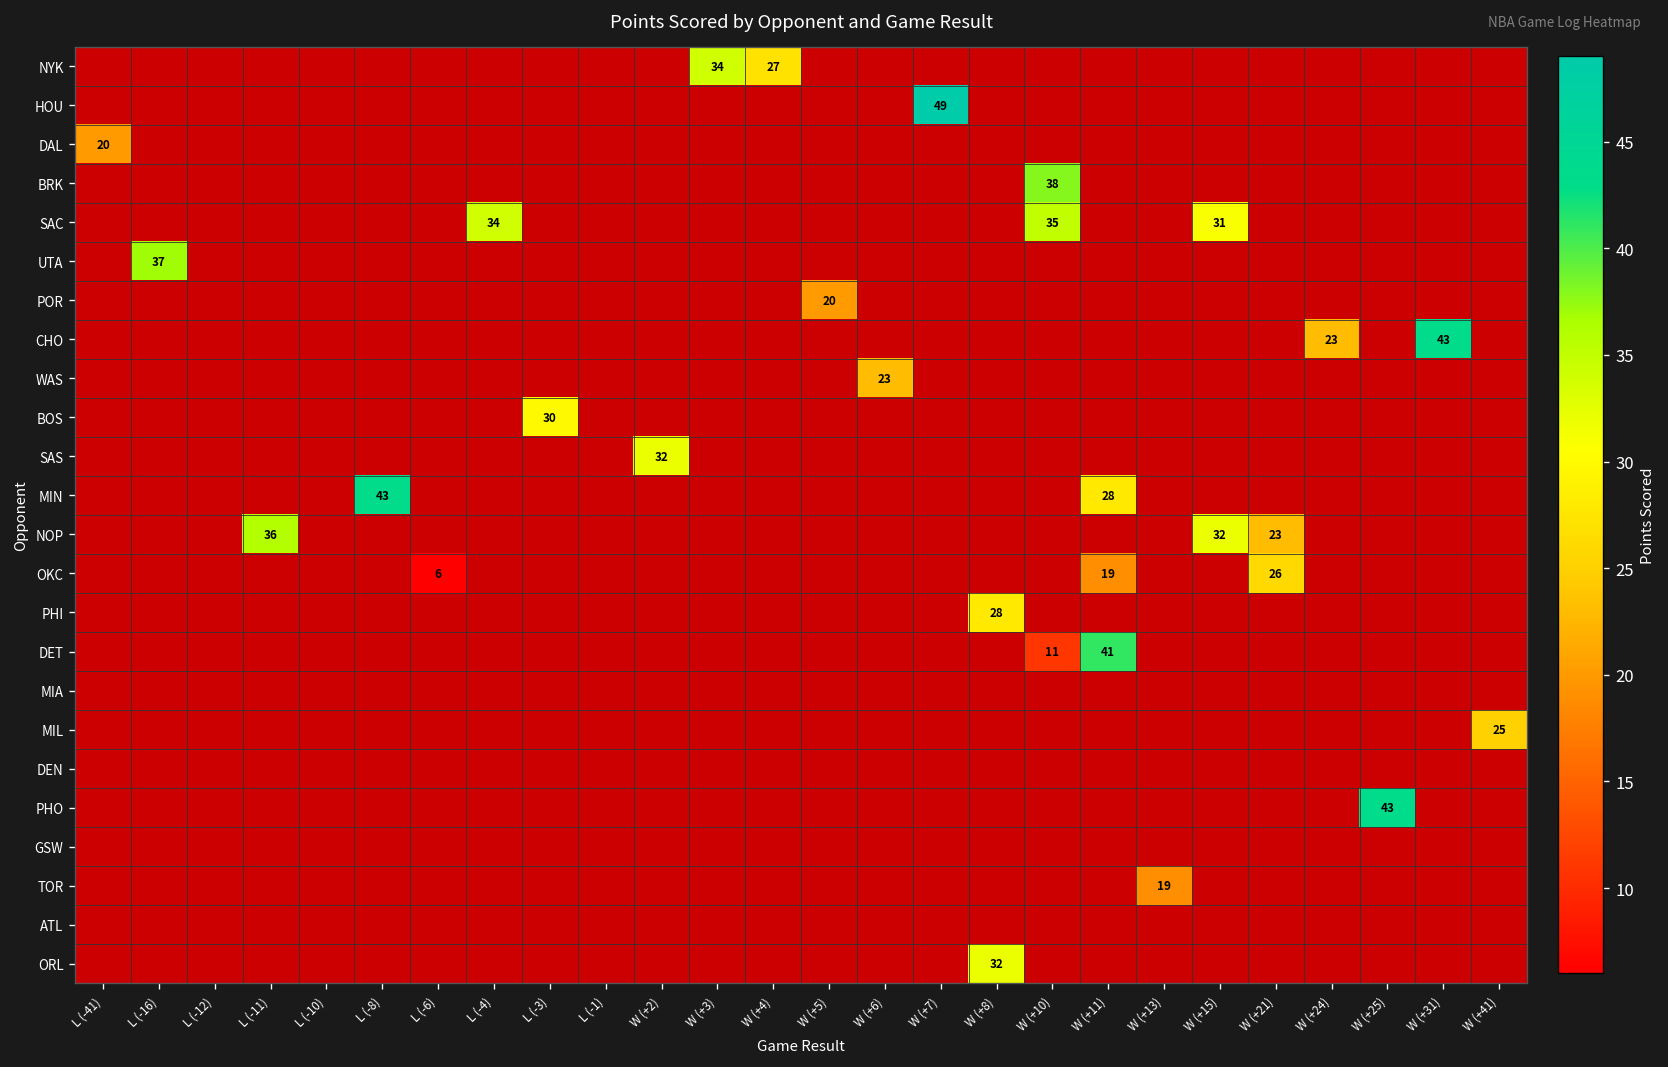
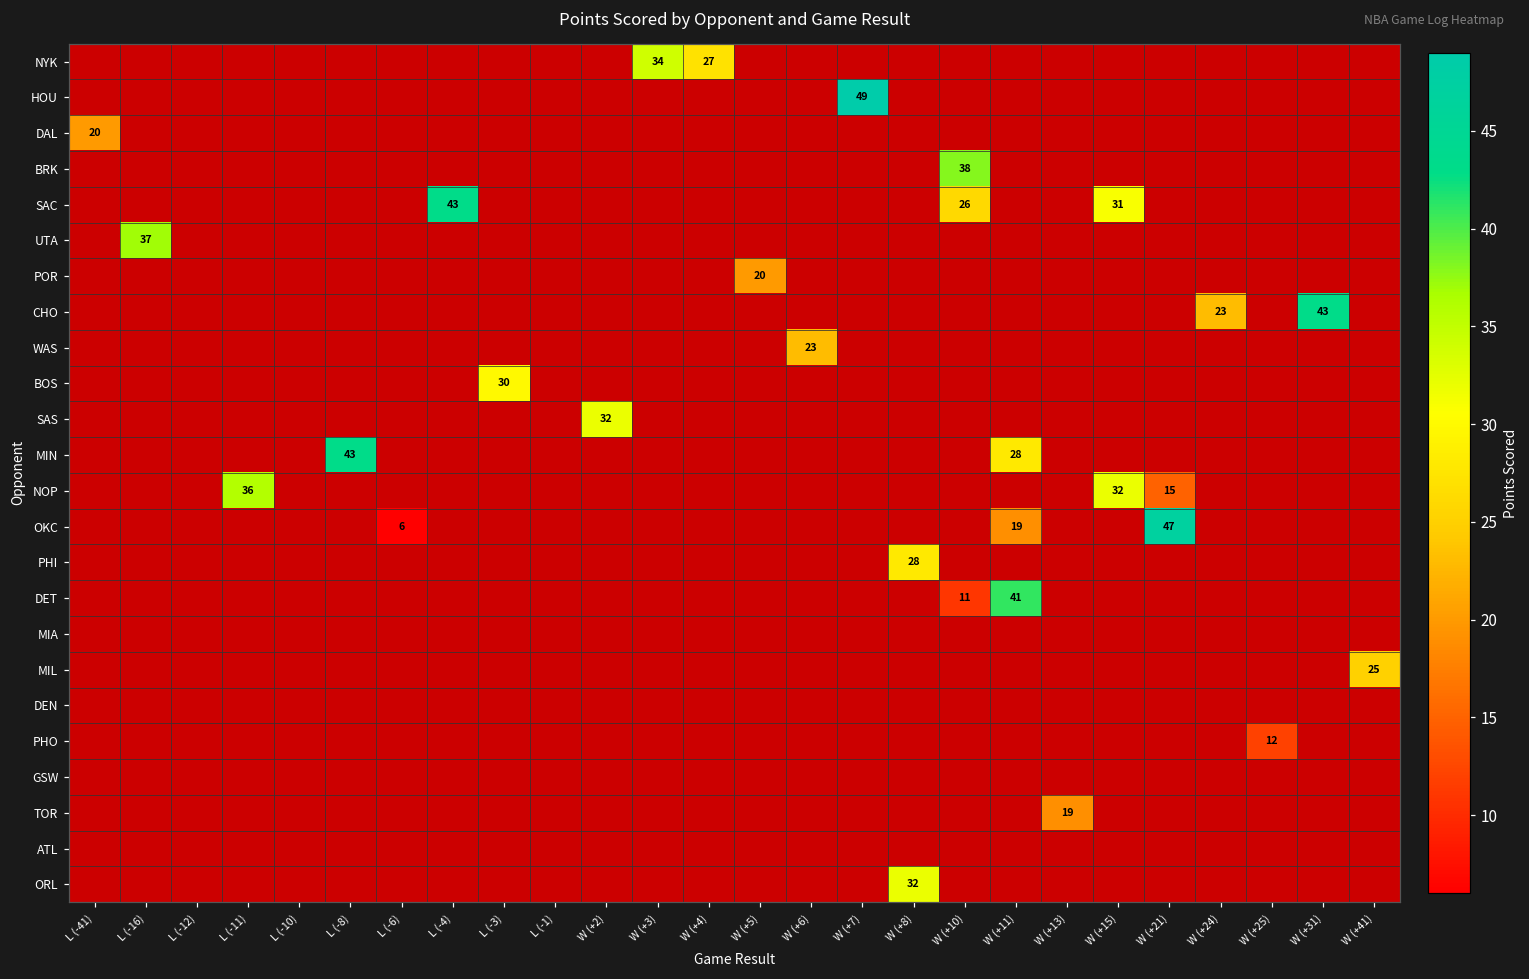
  {
    "NYK": {
      "W (+3)": 34,
      "W (+4)": 27
    },
    "HOU": {
      "W (+7)": 49
    },
    "DAL": {
      "L (-41)": 20
    },
    "BRK": {
      "W (+10)": 38
    },
    "SAC": {
-     "L (-4)": 34,
-     "W (+10)": 35,
+     "L (-4)": 43,
+     "W (+10)": 26,
      "W (+15)": 31
    },
    "UTA": {
      "L (-16)": 37
    },
    "POR": {
      "W (+5)": 20
    },
    "CHO": {
      "W (+24)": 23,
      "W (+31)": 43
    },
    "WAS": {
      "W (+6)": 23
    },
    "BOS": {
      "L (-3)": 30
    },
    "SAS": {
      "W (+2)": 32
    },
    "MIN": {
      "L (-8)": 43,
      "W (+11)": 28
    },
    "NOP": {
      "L (-11)": 36,
      "W (+15)": 32,
-     "W (+21)": 23
+     "W (+21)": 15
    },
    "OKC": {
      "L (-6)": 6,
      "W (+11)": 19,
-     "W (+21)": 26
+     "W (+21)": 47
    },
    "PHI": {
      "W (+8)": 28
    },
    "DET": {
      "W (+10)": 11,
      "W (+11)": 41
    },
    "MIL": {
      "W (+41)": 25
    },
    "PHO": {
-     "W (+25)": 43
+     "W (+25)": 12
    },
    "TOR": {
      "W (+13)": 19
    },
    "ORL": {
      "W (+8)": 32
    }
  }
